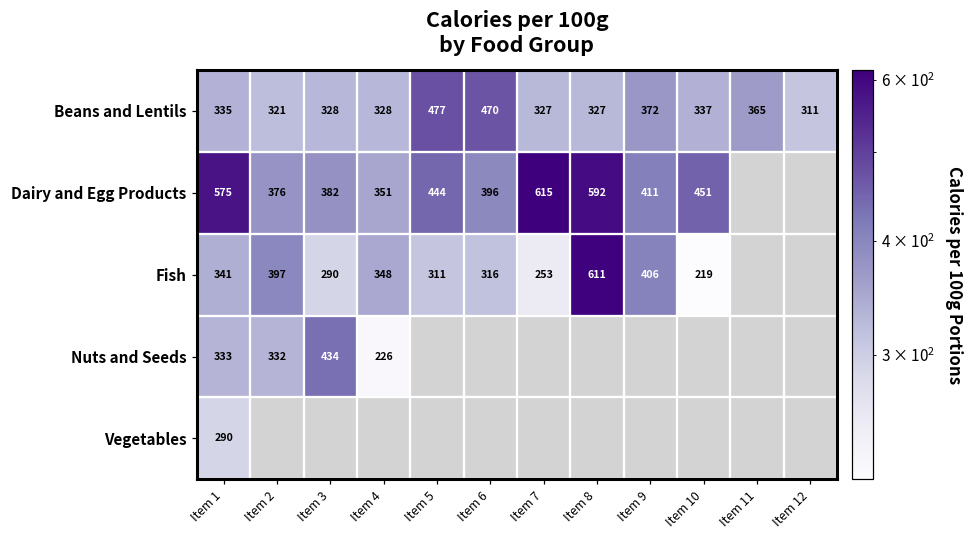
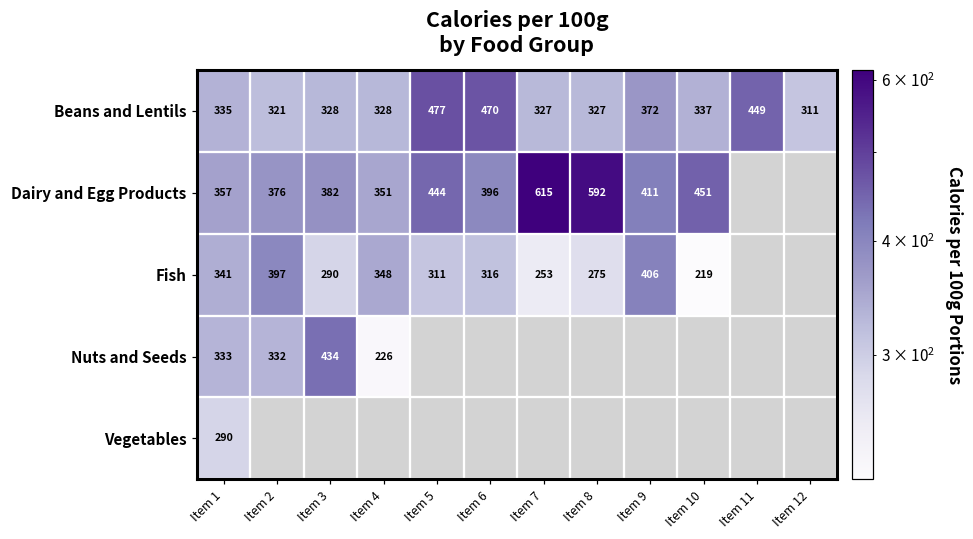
  {
    "Beans and Lentils": {
      "Item 1": 335,
      "Item 2": 321,
      "Item 3": 328,
      "Item 4": 328,
      "Item 5": 477,
      "Item 6": 470,
      "Item 7": 327,
      "Item 8": 327,
      "Item 9": 372,
      "Item 10": 337,
-     "Item 11": 365,
+     "Item 11": 449,
      "Item 12": 311
    },
    "Dairy and Egg Products": {
-     "Item 1": 575,
+     "Item 1": 357,
      "Item 2": 376,
      "Item 3": 382,
      "Item 4": 351,
      "Item 5": 444,
      "Item 6": 396,
      "Item 7": 615,
      "Item 8": 592,
      "Item 9": 411,
      "Item 10": 451
    },
    "Fish": {
      "Item 1": 341,
      "Item 2": 397,
      "Item 3": 290,
      "Item 4": 348,
      "Item 5": 311,
      "Item 6": 316,
      "Item 7": 253,
-     "Item 8": 611,
+     "Item 8": 275,
      "Item 9": 406,
      "Item 10": 219
    },
    "Nuts and Seeds": {
      "Item 1": 333,
      "Item 2": 332,
      "Item 3": 434,
      "Item 4": 226
    },
    "Vegetables": {
      "Item 1": 290
    }
  }
